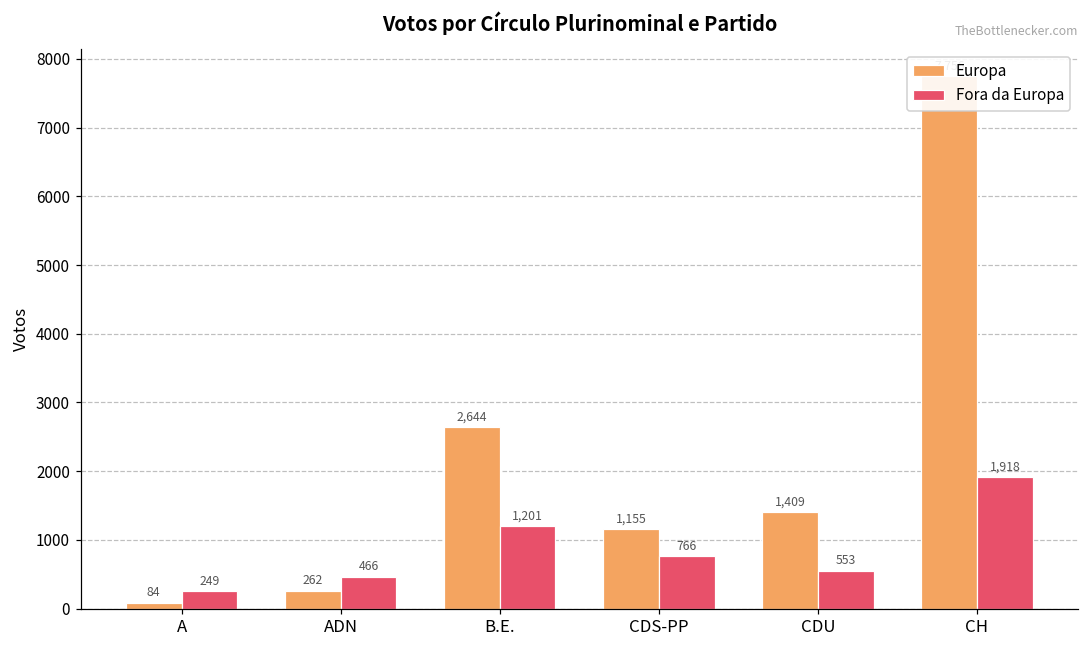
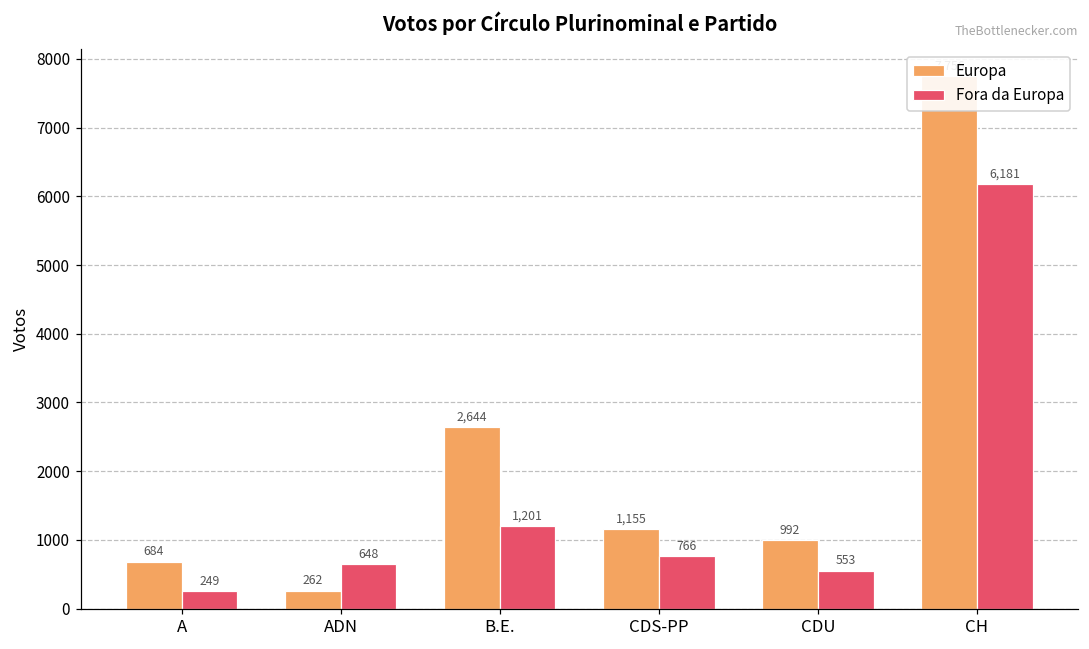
  {
    "Europa": {
-     "A": "84",
+     "A": "684",
      "ADN": "262",
      "B.E.": "2,644",
      "CDS-PP": "1,155",
-     "CDU": "1,409"
+     "CDU": "992"
    },
    "Fora da Europa": {
      "A": "249",
-     "ADN": "466",
+     "ADN": "648",
      "B.E.": "1,201",
      "CDS-PP": "766",
      "CDU": "553",
-     "CH": "1,918"
+     "CH": "6,181"
    }
  }
